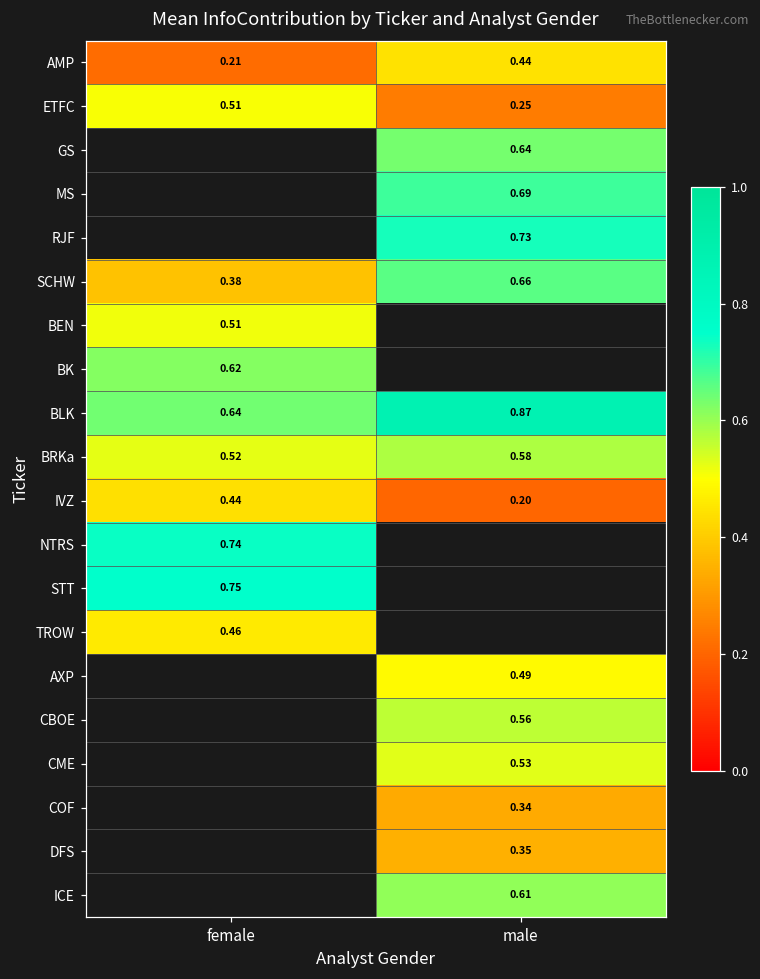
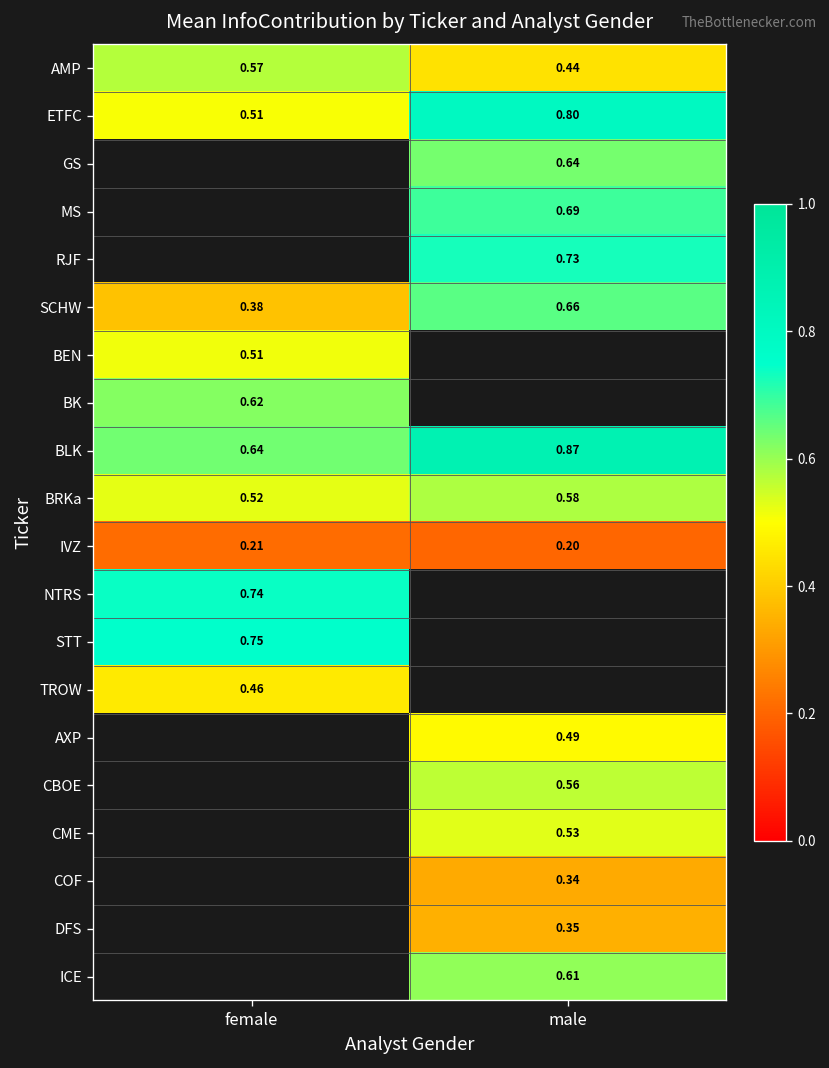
  {
    "AMP": {
-     "female": 0.21,
+     "female": 0.57,
      "male": 0.44
    },
    "ETFC": {
      "female": 0.51,
-     "male": 0.25
+     "male": 0.80
    },
    "GS": {
      "male": 0.64
    },
    "MS": {
      "male": 0.69
    },
    "RJF": {
      "male": 0.73
    },
    "SCHW": {
      "female": 0.38,
      "male": 0.66
    },
    "BEN": {
      "female": 0.51
    },
    "BK": {
      "female": 0.62
    },
    "BLK": {
      "female": 0.64,
      "male": 0.87
    },
    "BRKa": {
      "female": 0.52,
      "male": 0.58
    },
    "IVZ": {
-     "female": 0.44,
+     "female": 0.21,
      "male": 0.20
    },
    "NTRS": {
      "female": 0.74
    },
    "STT": {
      "female": 0.75
    },
    "TROW": {
      "female": 0.46
    },
    "AXP": {
      "male": 0.49
    },
    "CBOE": {
      "male": 0.56
    },
    "CME": {
      "male": 0.53
    },
    "COF": {
      "male": 0.34
    },
    "DFS": {
      "male": 0.35
    },
    "ICE": {
      "male": 0.61
    }
  }
